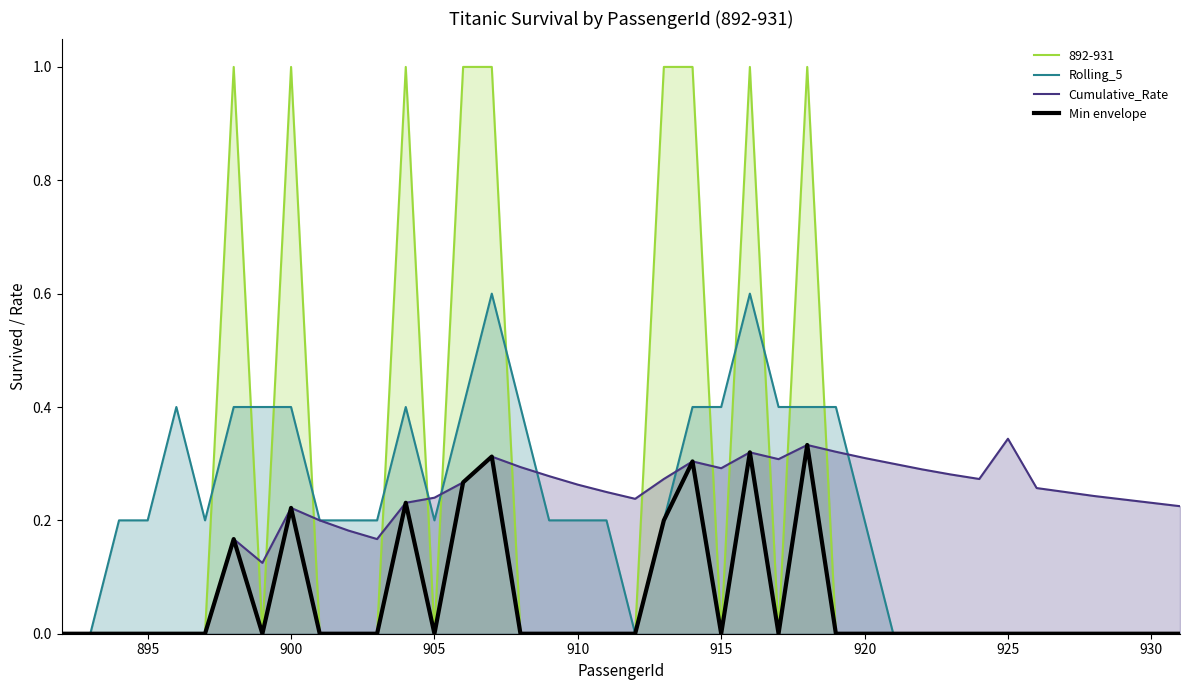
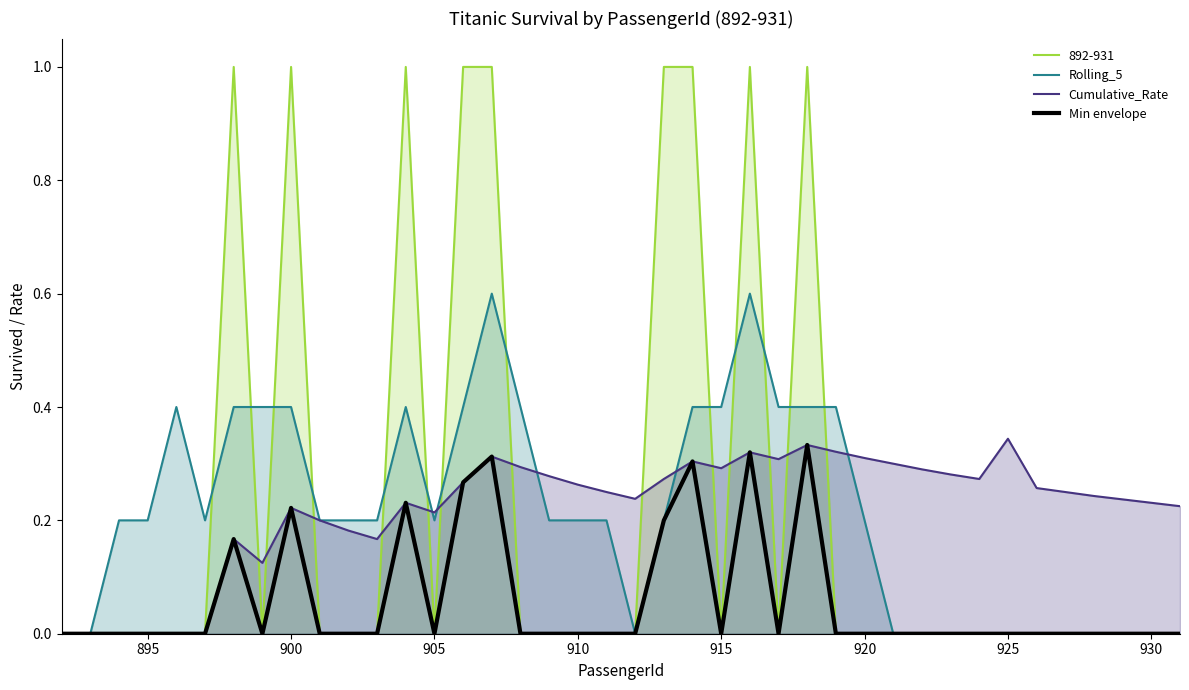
  {
    "892-931": {
      "900": 1.00
    },
    "Rolling_5": {
      "895": 0.20,
      "900": 0.40,
      "905": 0.20,
      "910": 0.20,
      "915": 0.40,
      "920": 0.20
    },
    "Cumulative_Rate": {
-     "905": 0.24,
+     "905": 0.21,
      "910": 0.26,
      "915": 0.29,
      "920": 0.31,
      "925": 0.34,
      "930": 0.23
    }
  }
